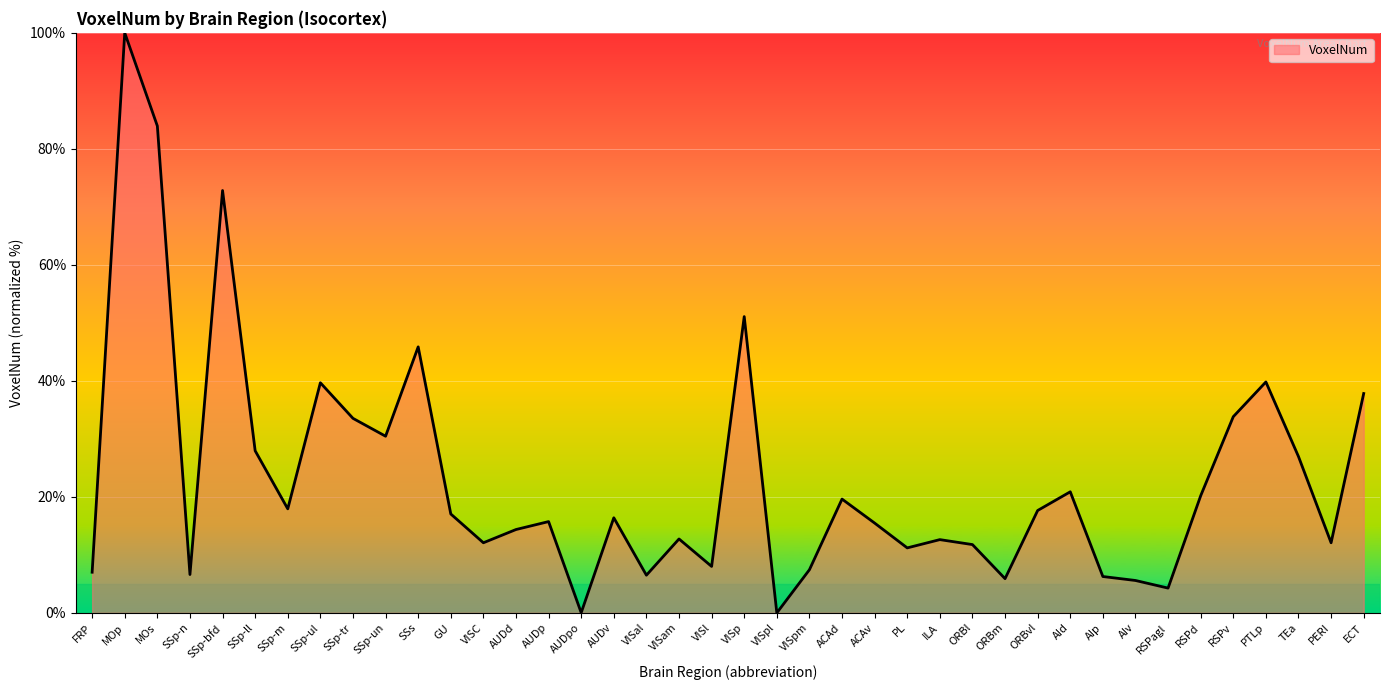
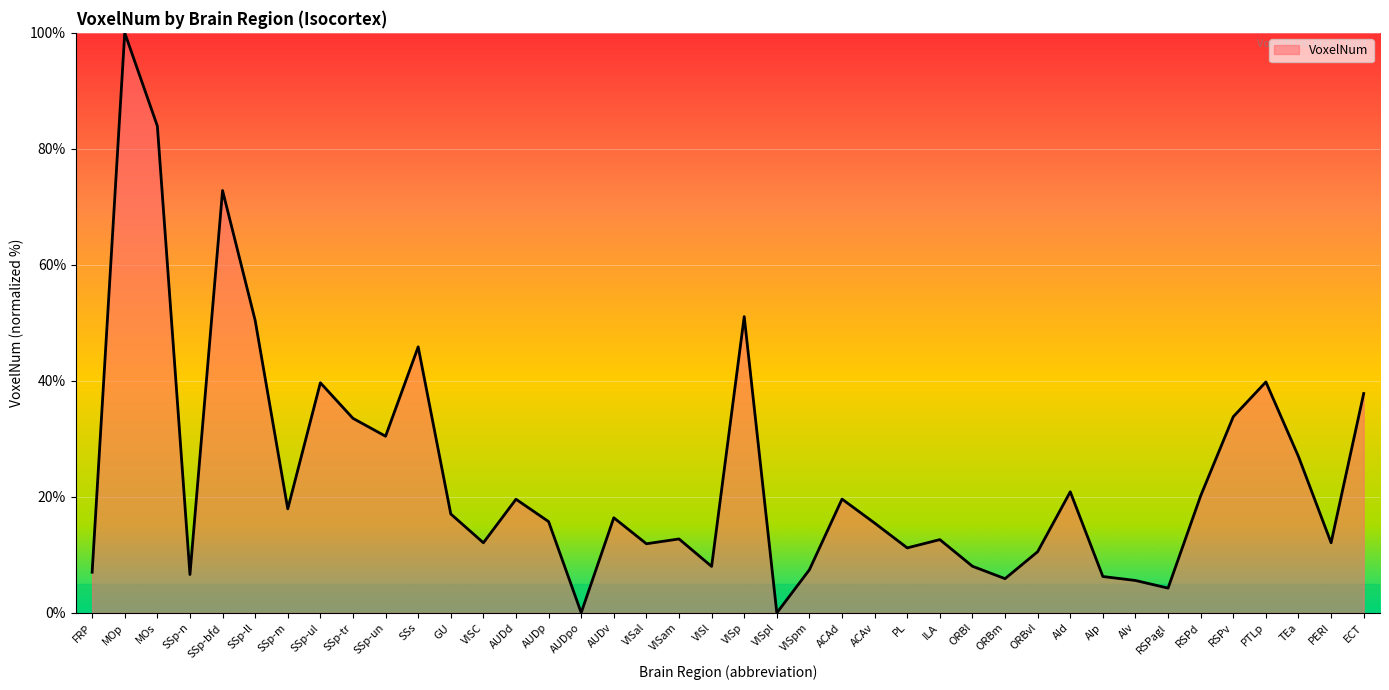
  {
    "FRP": "7%",
    "MOp": "100%",
    "MOs": "84%",
    "SSp-n": "7%",
    "SSp-bfd": "73%",
-   "SSp-ll": "28%",
+   "SSp-ll": "50%",
    "SSp-m": "18%",
    "SSp-ul": "40%",
    "SSp-tr": "34%",
    "SSp-un": "30%",
    "SSs": "46%",
    "GU": "17%",
    "VISC": "12%",
-   "AUDd": "14%",
+   "AUDd": "20%",
    "AUDp": "16%",
    "AUDv": "16%",
-   "VISal": "7%",
+   "VISal": "12%",
    "VISam": "13%",
    "VISl": "8%",
    "VISp": "51%",
    "VISpm": "7%",
    "ACAd": "20%",
    "ACAv": "15%",
    "PL": "11%",
    "ILA": "13%",
-   "ORBl": "12%",
+   "ORBl": "8%",
    "ORBm": "6%",
-   "ORBvl": "18%",
+   "ORBvl": "11%",
    "AId": "21%",
    "AIp": "6%",
    "AIv": "6%",
    "RSPd": "20%",
    "RSPv": "34%",
    "PTLp": "40%",
    "TEa": "27%",
    "PERI": "12%",
    "ECT": "38%"
  }
